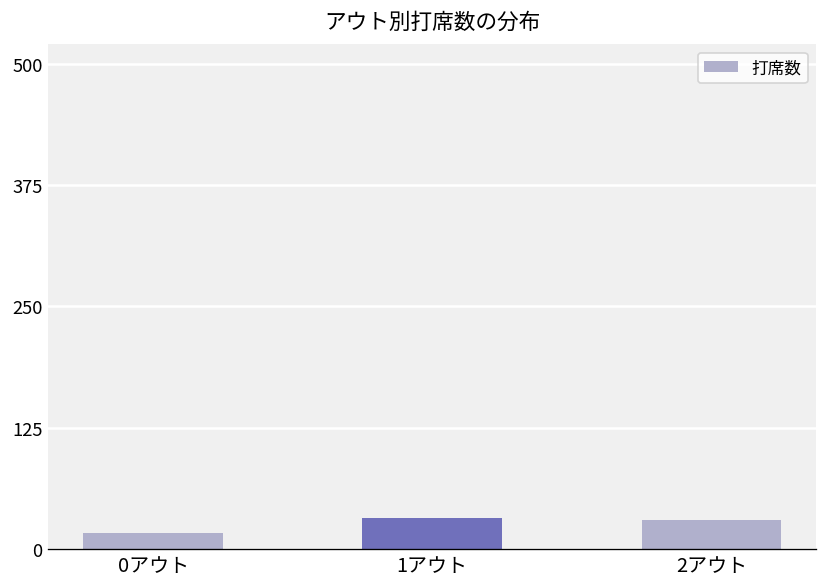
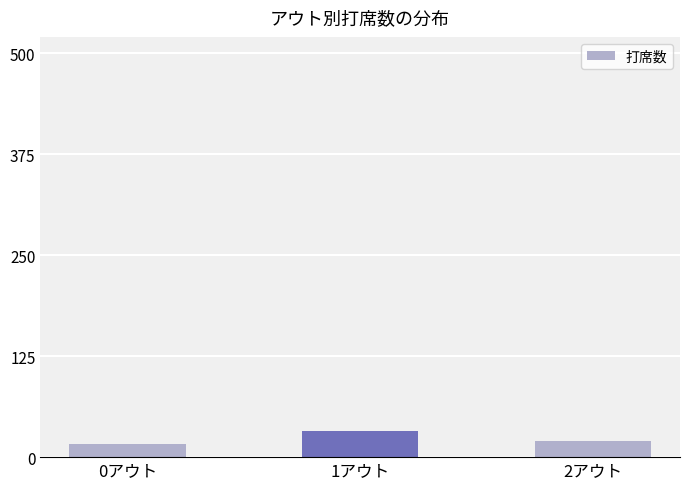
  {
    "0アウト": 20,
    "1アウト": 30,
-   "2アウト": 30
+   "2アウト": 20
  }
